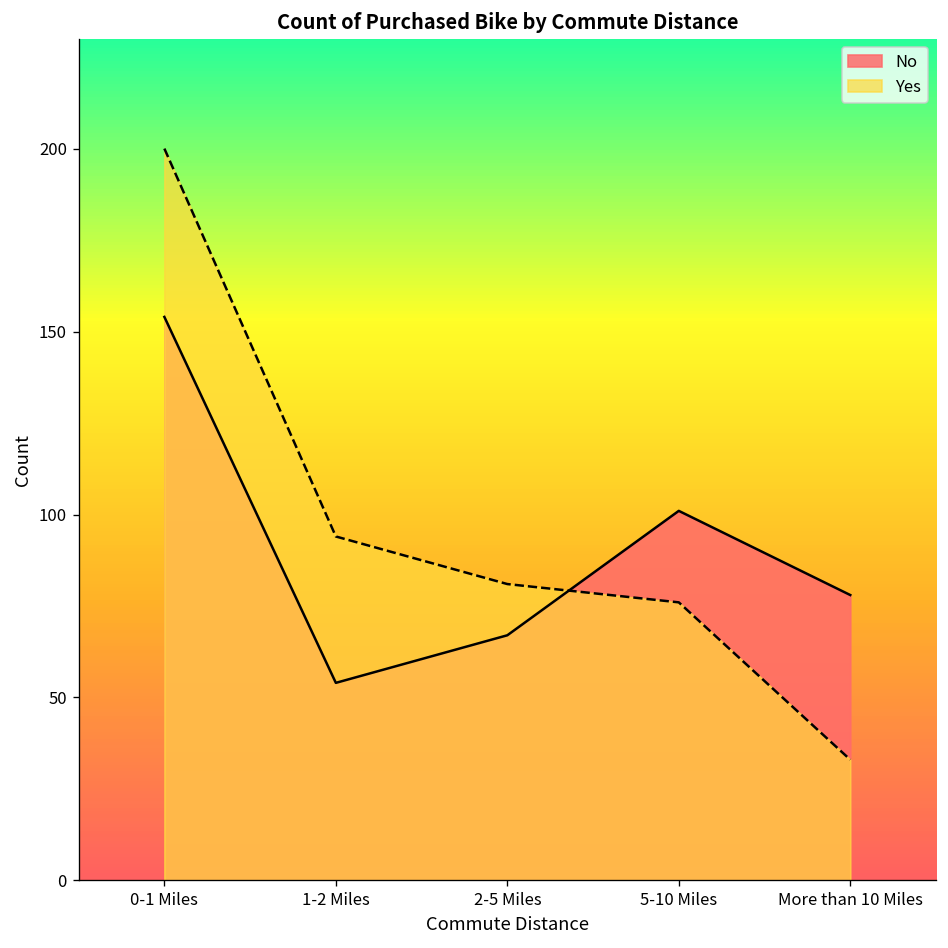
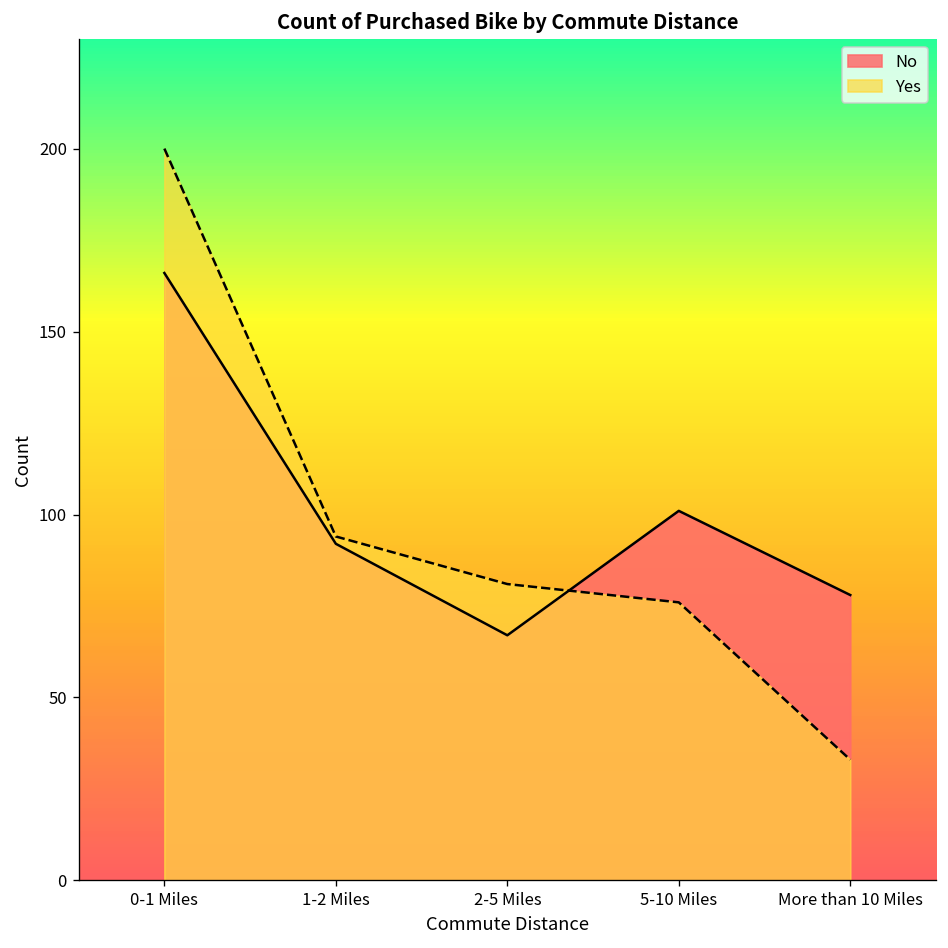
  {
    "No": {
-     "0-1 Miles": 154,
-     "1-2 Miles": 54,
+     "0-1 Miles": 166,
+     "1-2 Miles": 92,
      "2-5 Miles": 67,
      "5-10 Miles": 101,
      "More than 10 Miles": 78
    },
    "Yes": {
      "0-1 Miles": 200,
      "1-2 Miles": 94,
      "2-5 Miles": 81,
      "5-10 Miles": 76,
      "More than 10 Miles": 33
    }
  }
